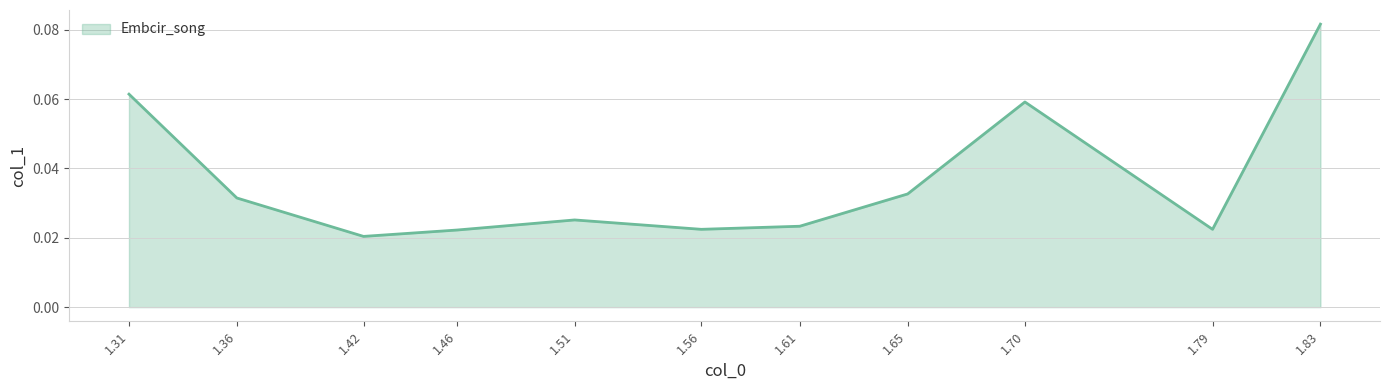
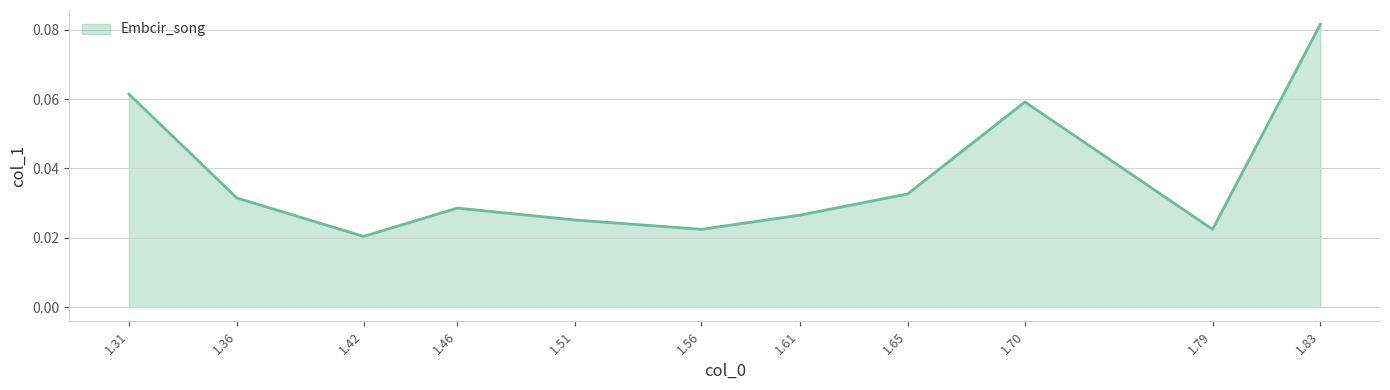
  {
    "1.31": 0.061,
    "1.36": 0.031,
    "1.42": 0.020,
-   "1.46": 0.022,
+   "1.46": 0.029,
    "1.51": 0.025,
    "1.56": 0.022,
-   "1.61": 0.023,
+   "1.61": 0.027,
    "1.65": 0.033,
    "1.70": 0.059,
    "1.79": 0.022,
    "1.83": 0.082
  }
